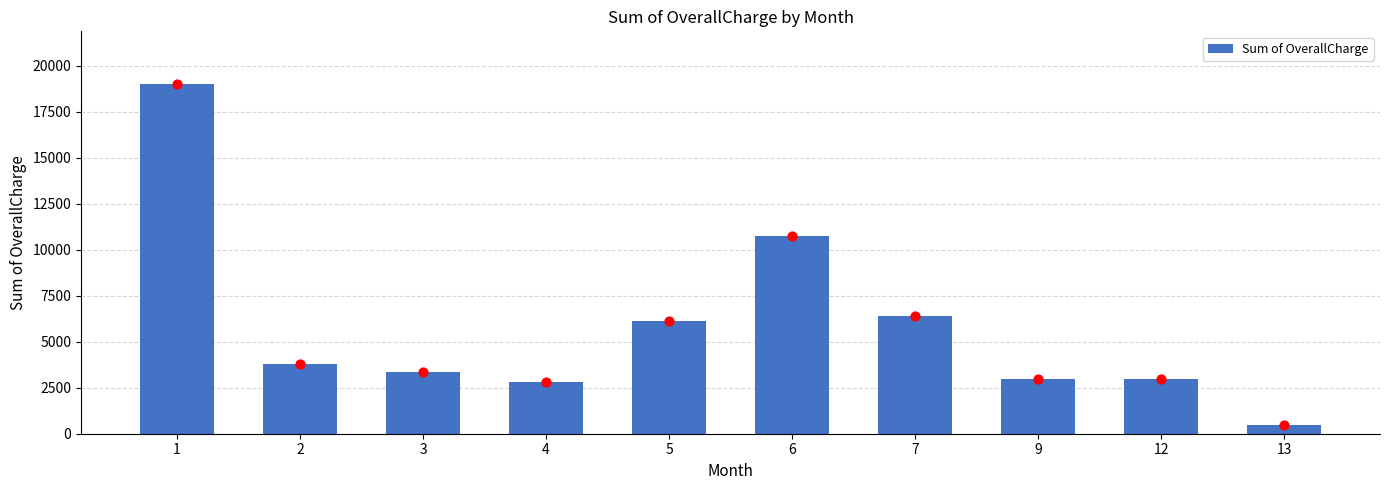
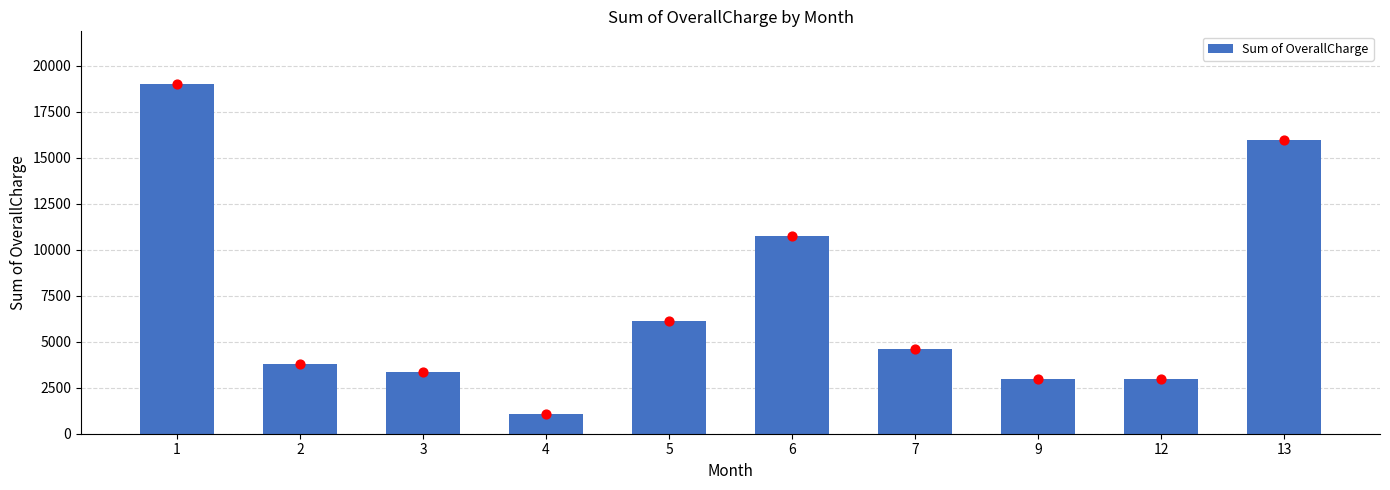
  {
    "1": 19000,
    "2": 3800,
    "3": 3400,
-   "4": 2800,
+   "4": 1100,
    "5": 6200,
    "6": 10700,
-   "7": 6400,
+   "7": 4600,
    "9": 3000,
    "12": 2900,
-   "13": 500
+   "13": 15900
  }
